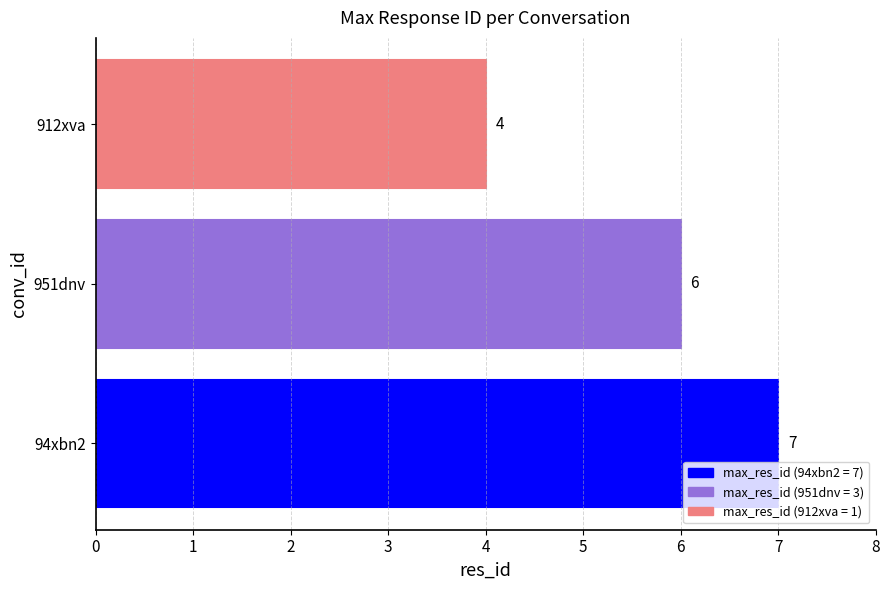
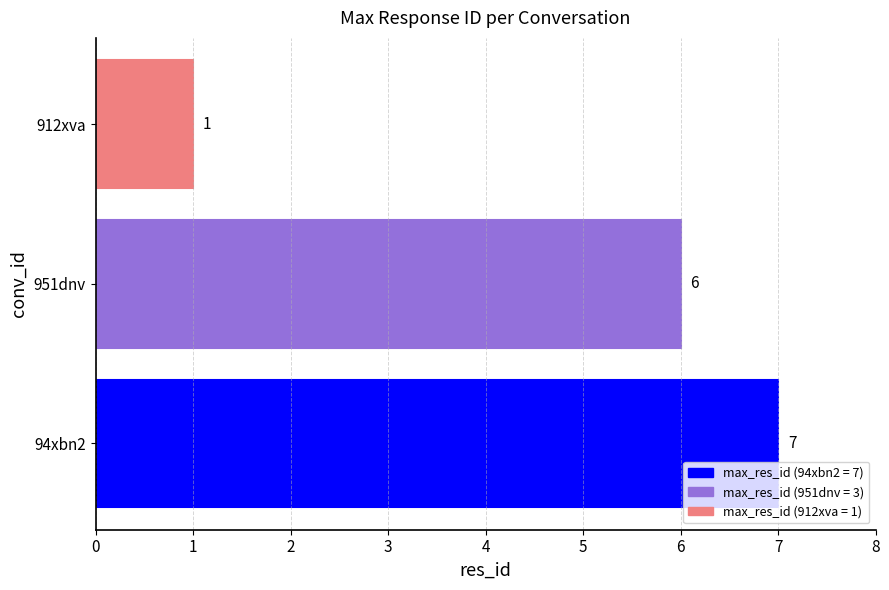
  {
-   "912xva": 4,
+   "912xva": 1,
    "951dnv": 6,
    "94xbn2": 7
  }
